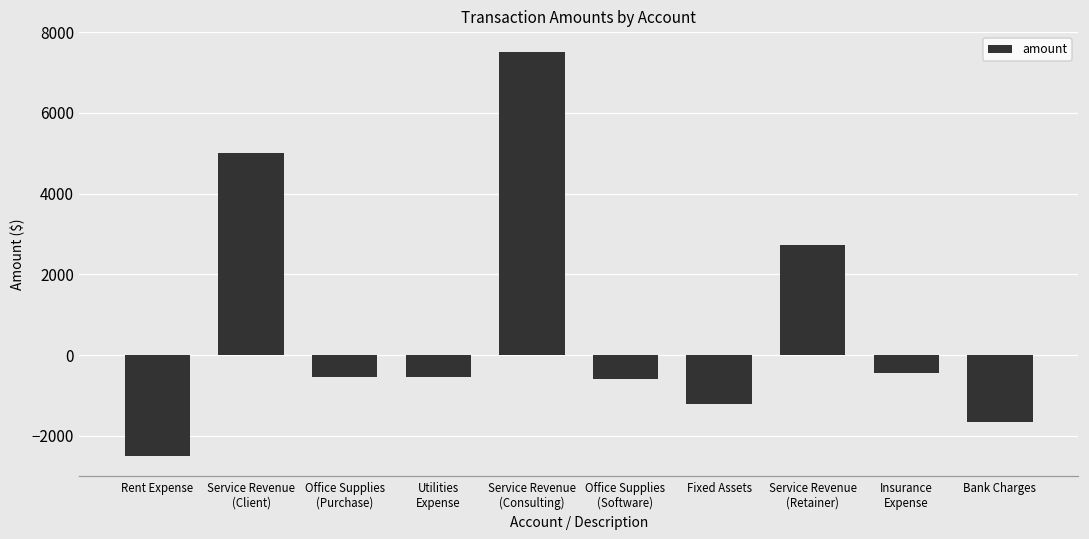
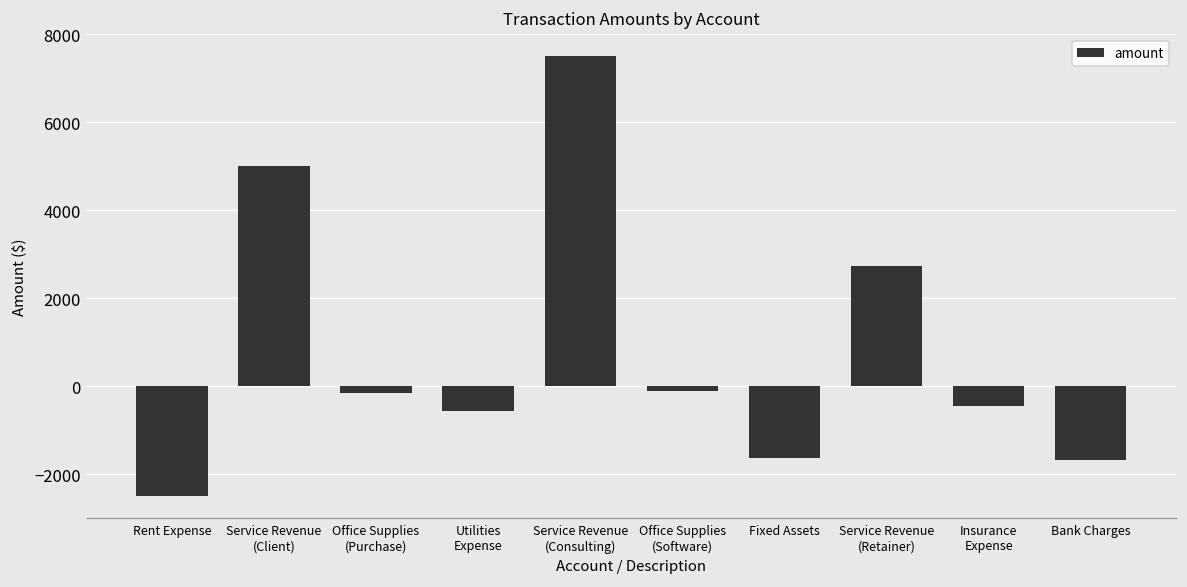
  {
    "Rent Expense": -2500,
    "Service Revenue (Client)": 5000,
-   "Office Supplies (Purchase)": -500,
+   "Office Supplies (Purchase)": -200,
    "Utilities Expense": -600,
    "Service Revenue (Consulting)": 7500,
-   "Office Supplies (Software)": -600,
-   "Fixed Assets": -1200,
+   "Office Supplies (Software)": -100,
+   "Fixed Assets": -1600,
    "Service Revenue (Retainer)": 2700,
    "Insurance Expense": -500,
    "Bank Charges": -1700
  }
